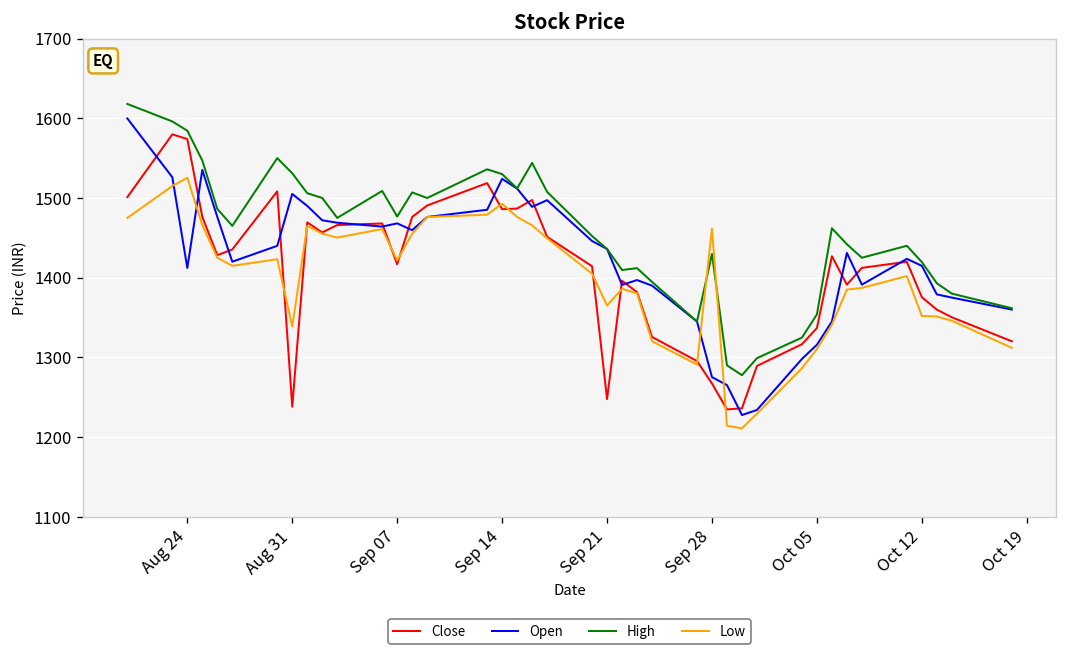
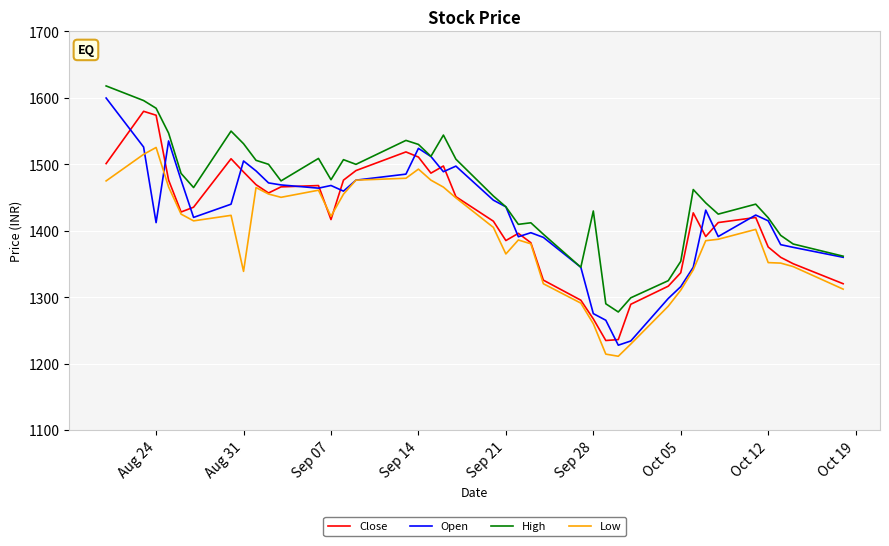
  {
    "Close": {
      "Aug 24": 1570,
-     "Aug 31": 1240,
+     "Aug 31": 1490,
      "Sep 07": 1420,
-     "Sep 14": 1490,
-     "Sep 21": 1250,
+     "Sep 14": 1510,
+     "Sep 21": 1390,
      "Sep 28": 1270,
      "Oct 05": 1340,
      "Oct 12": 1380
    },
    "Open": {
      "Aug 24": 1410,
      "Aug 31": 1510,
      "Sep 07": 1470,
      "Sep 14": 1520,
      "Sep 28": 1280,
      "Oct 05": 1320,
      "Oct 12": 1410
    },
    "High": {
      "Aug 24": 1580,
      "Aug 31": 1530,
      "Sep 07": 1480,
      "Sep 14": 1530,
      "Sep 28": 1430,
      "Oct 05": 1350,
      "Oct 12": 1420
    },
    "Low": {
      "Aug 24": 1530,
      "Aug 31": 1340,
      "Sep 07": 1420,
      "Sep 14": 1490,
      "Sep 21": 1370,
-     "Sep 28": 1460,
+     "Sep 28": 1260,
      "Oct 05": 1310,
      "Oct 12": 1350
    }
  }
